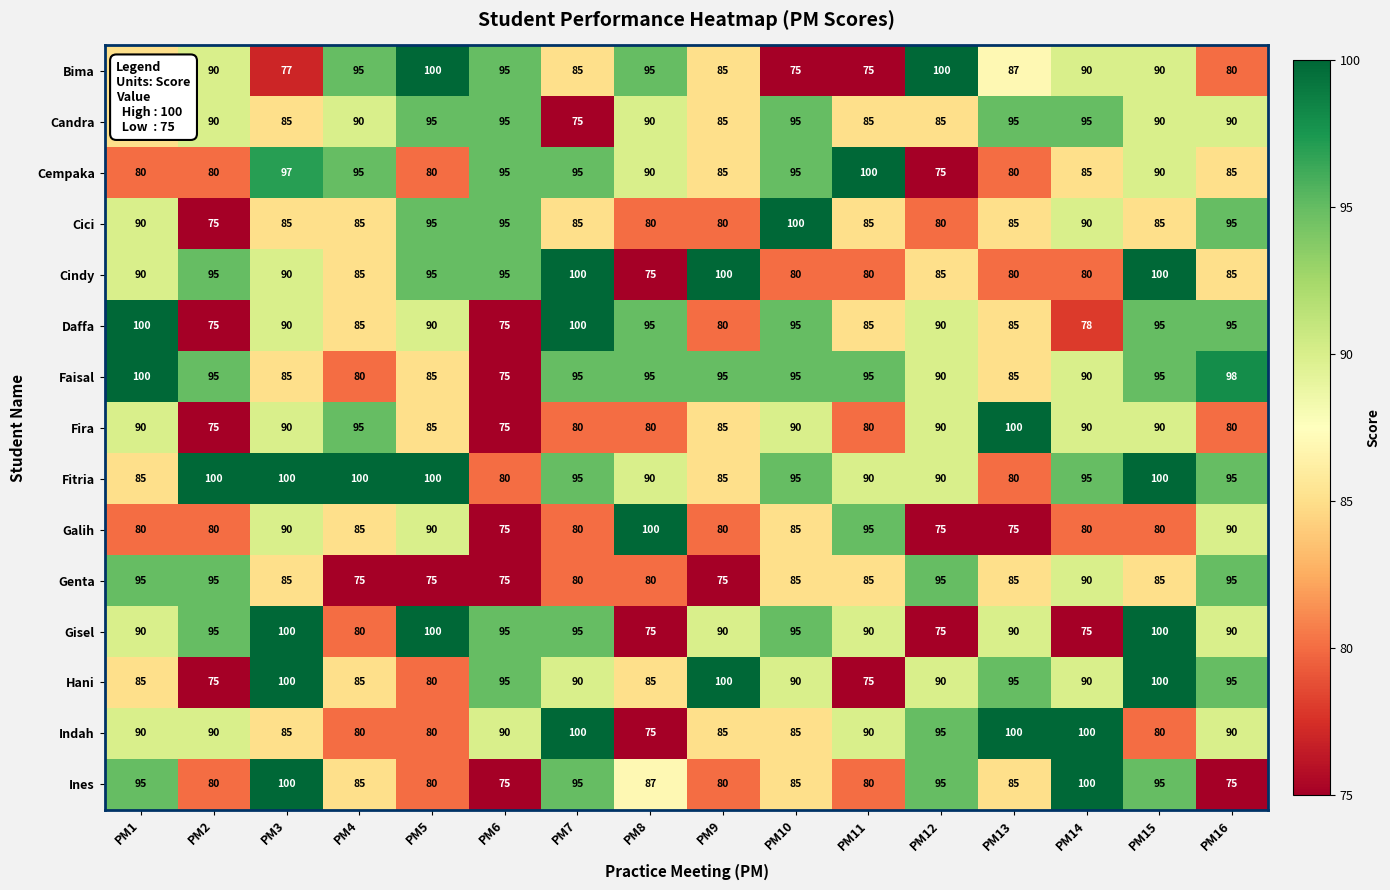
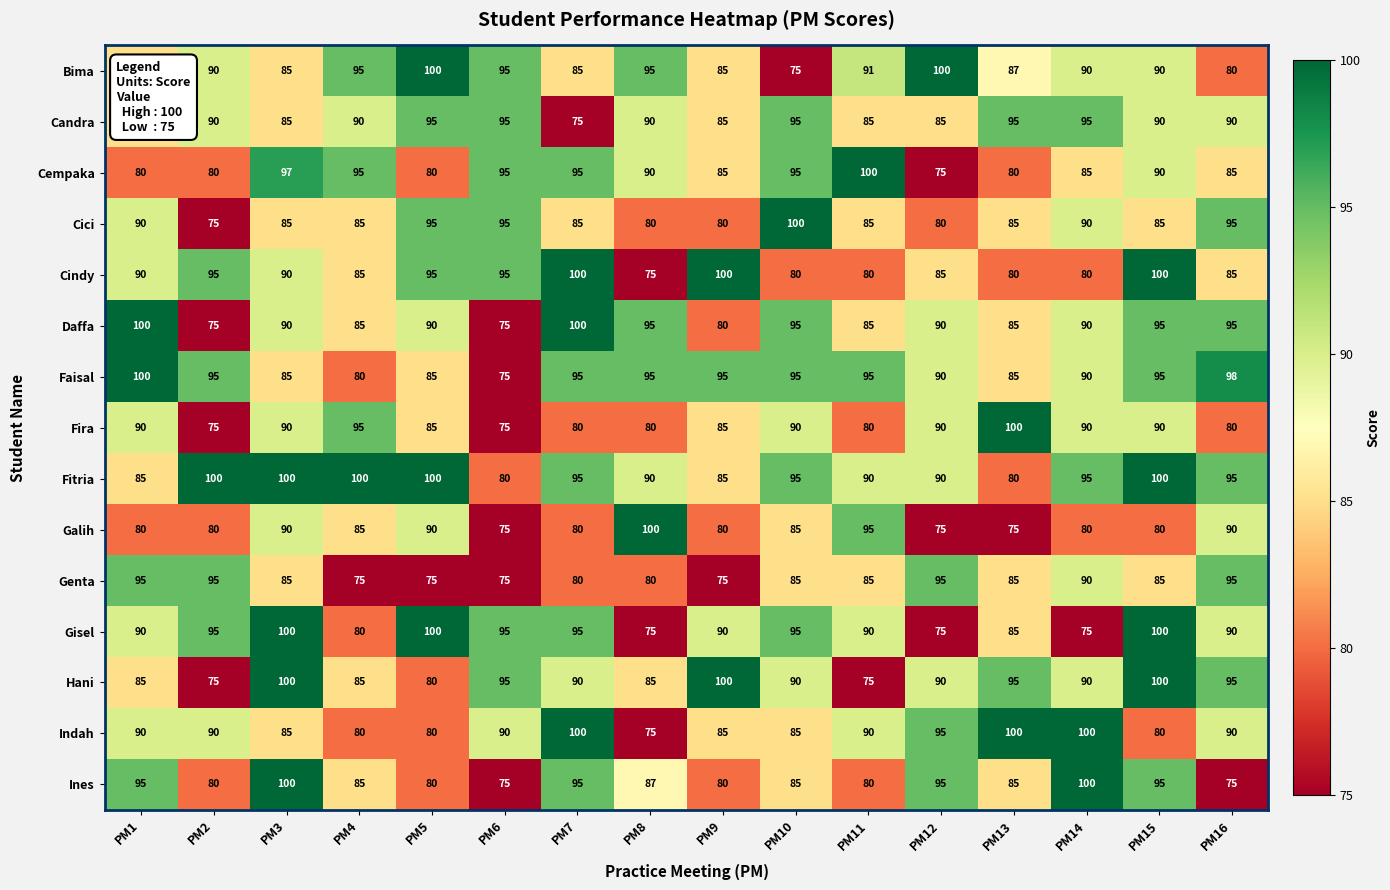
  {
    "Bima": {
      "PM2": 90,
-     "PM3": 77,
+     "PM3": 85,
      "PM4": 95,
      "PM5": 100,
      "PM6": 95,
      "PM7": 85,
      "PM8": 95,
      "PM9": 85,
      "PM10": 75,
-     "PM11": 75,
+     "PM11": 91,
      "PM12": 100,
      "PM13": 87,
      "PM14": 90,
      "PM15": 90,
      "PM16": 80
    },
    "Daffa": {
      "PM1": 100,
      "PM2": 75,
      "PM3": 90,
      "PM4": 85,
      "PM5": 90,
      "PM6": 75,
      "PM7": 100,
      "PM8": 95,
      "PM9": 80,
      "PM10": 95,
      "PM11": 85,
      "PM12": 90,
      "PM13": 85,
-     "PM14": 78,
+     "PM14": 90,
      "PM15": 95,
      "PM16": 95
    },
    "Gisel": {
      "PM1": 90,
      "PM2": 95,
      "PM3": 100,
      "PM4": 80,
      "PM5": 100,
      "PM6": 95,
      "PM7": 95,
      "PM8": 75,
      "PM9": 90,
      "PM10": 95,
      "PM11": 90,
      "PM12": 75,
-     "PM13": 90,
+     "PM13": 85,
      "PM14": 75,
      "PM15": 100,
      "PM16": 90
    }
  }
